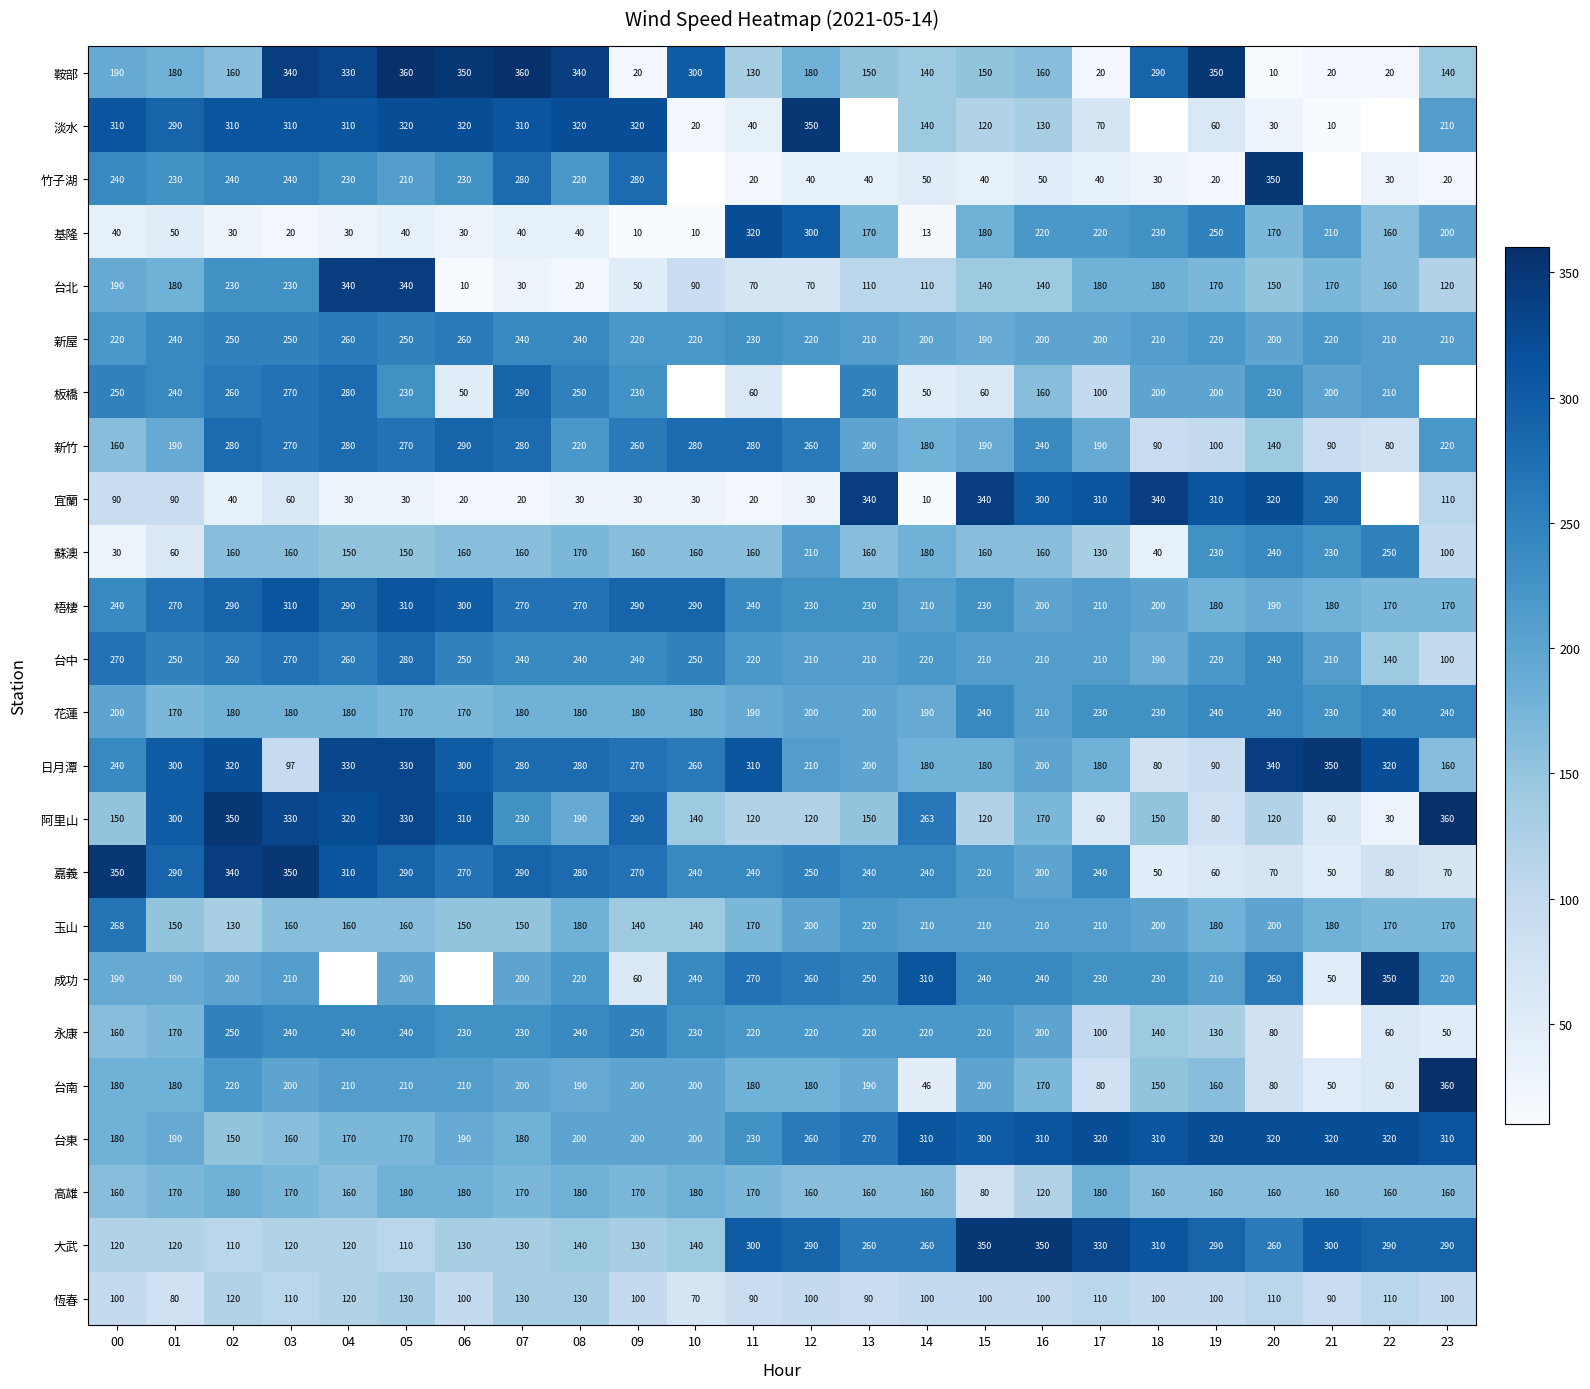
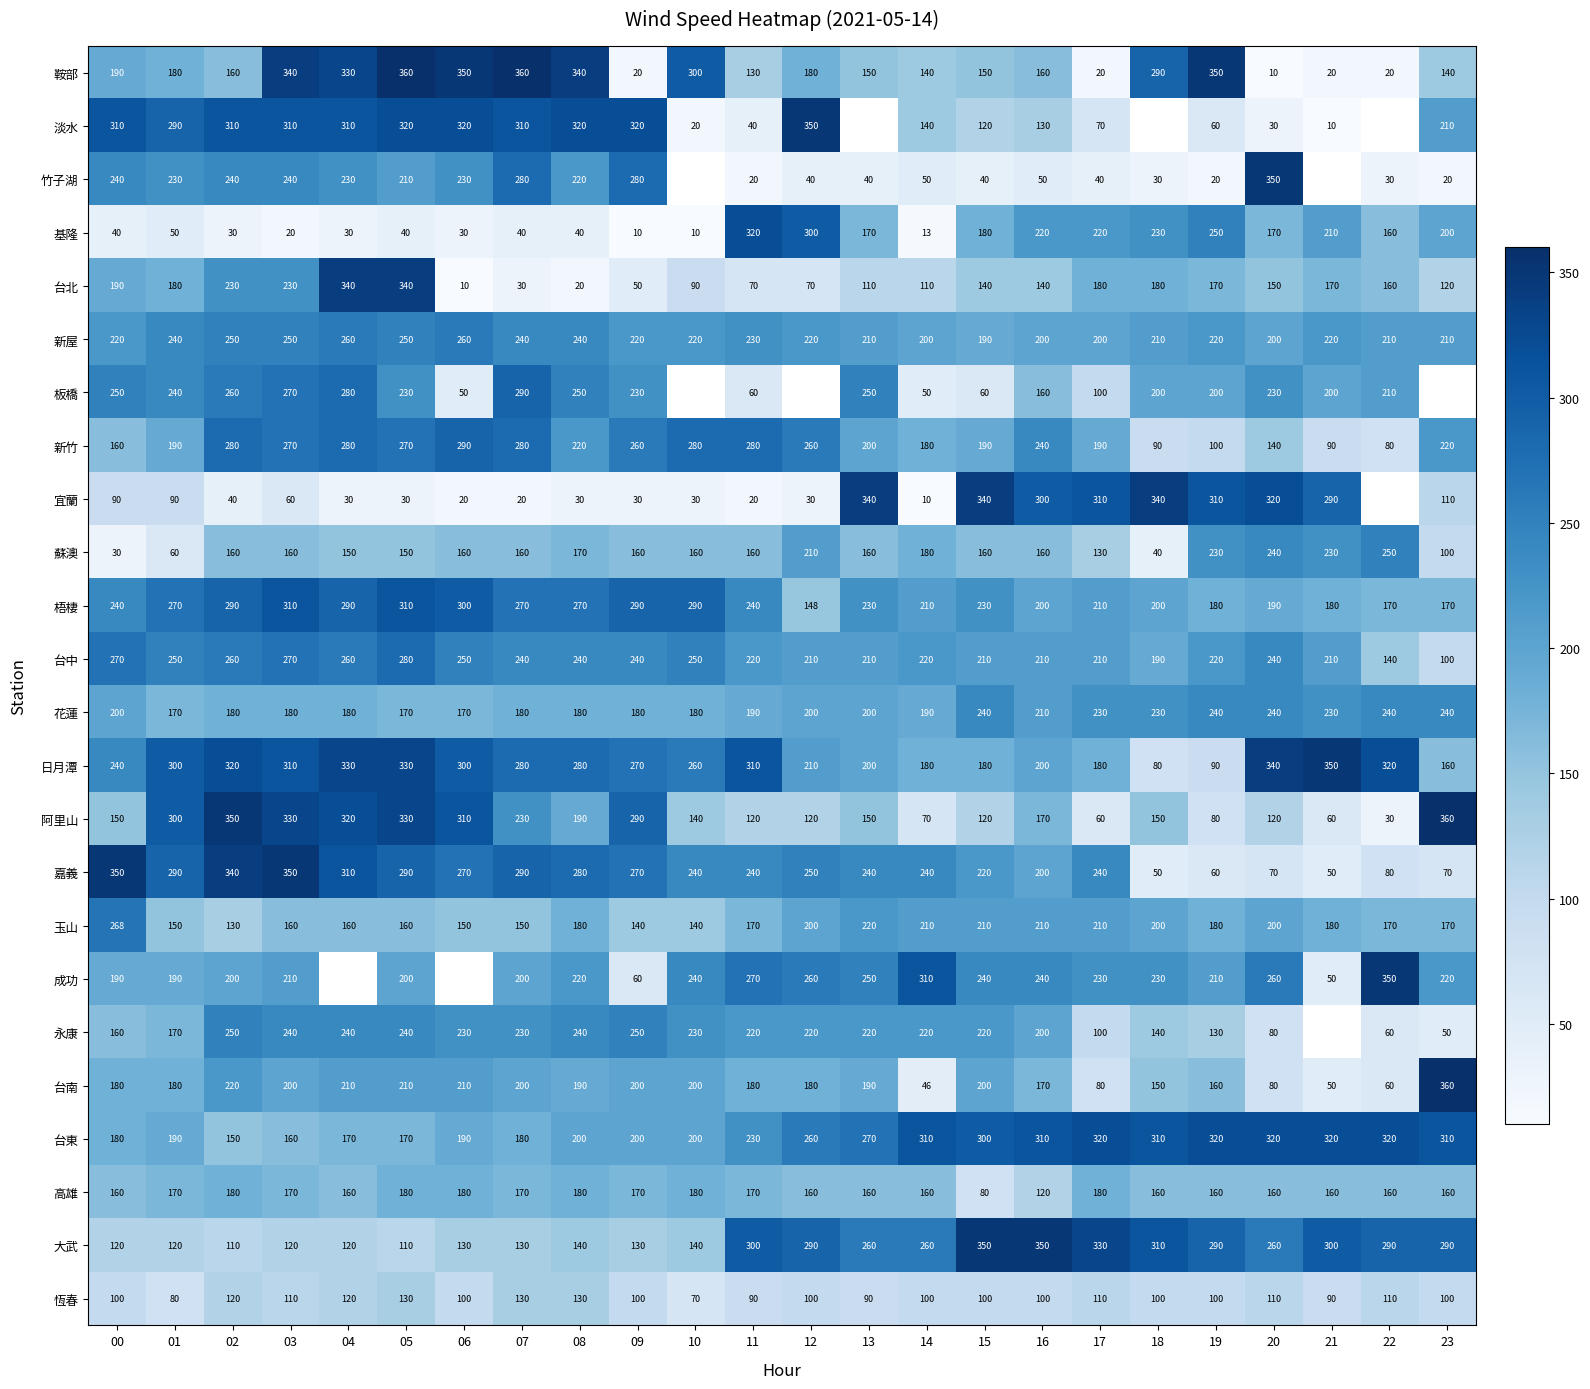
  {
    "梧棲": {
      "00": 240,
      "01": 270,
      "02": 290,
      "03": 310,
      "04": 290,
      "05": 310,
      "06": 300,
      "07": 270,
      "08": 270,
      "09": 290,
      "10": 290,
      "11": 240,
-     "12": 230,
+     "12": 148,
      "13": 230,
      "14": 210,
      "15": 230,
      "16": 200,
      "17": 210,
      "18": 200,
      "19": 180,
      "20": 190,
      "21": 180,
      "22": 170,
      "23": 170
    },
    "日月潭": {
      "00": 240,
      "01": 300,
      "02": 320,
-     "03": 97,
+     "03": 310,
      "04": 330,
      "05": 330,
      "06": 300,
      "07": 280,
      "08": 280,
      "09": 270,
      "10": 260,
      "11": 310,
      "12": 210,
      "13": 200,
      "14": 180,
      "15": 180,
      "16": 200,
      "17": 180,
      "18": 80,
      "19": 90,
      "20": 340,
      "21": 350,
      "22": 320,
      "23": 160
    },
    "阿里山": {
      "00": 150,
      "01": 300,
      "02": 350,
      "03": 330,
      "04": 320,
      "05": 330,
      "06": 310,
      "07": 230,
      "08": 190,
      "09": 290,
      "10": 140,
      "11": 120,
      "12": 120,
      "13": 150,
-     "14": 263,
+     "14": 70,
      "15": 120,
      "16": 170,
      "17": 60,
      "18": 150,
      "19": 80,
      "20": 120,
      "21": 60,
      "22": 30,
      "23": 360
    }
  }
